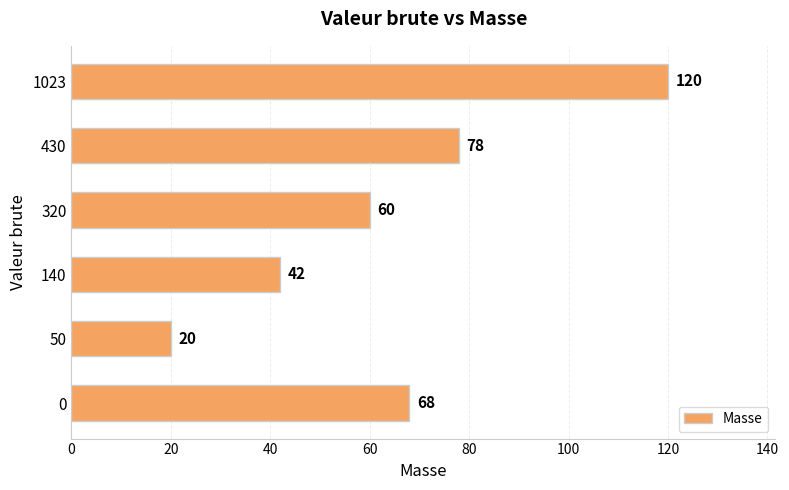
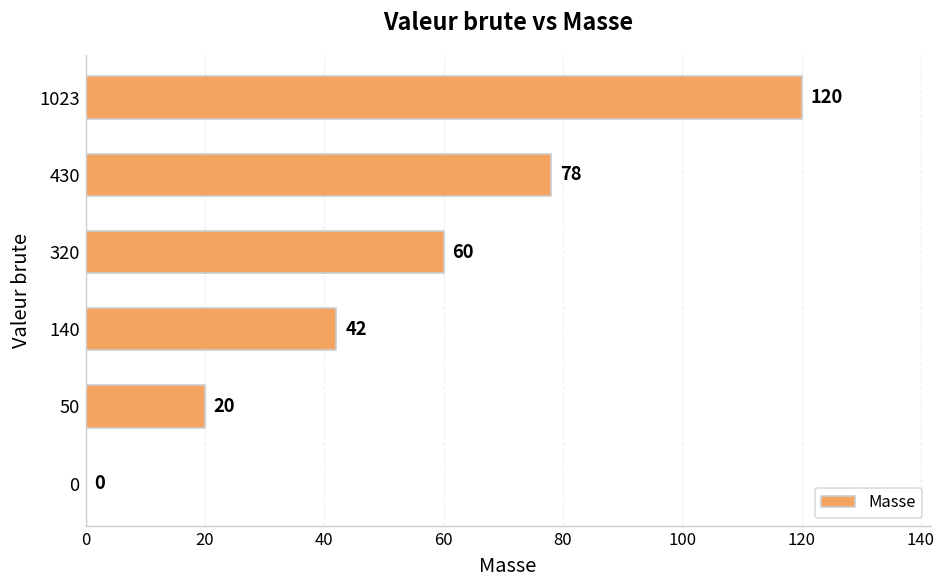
  {
    "1023": 120,
    "430": 78,
    "320": 60,
    "140": 42,
    "50": 20,
-   "0": 68
+   "0": 0
  }
